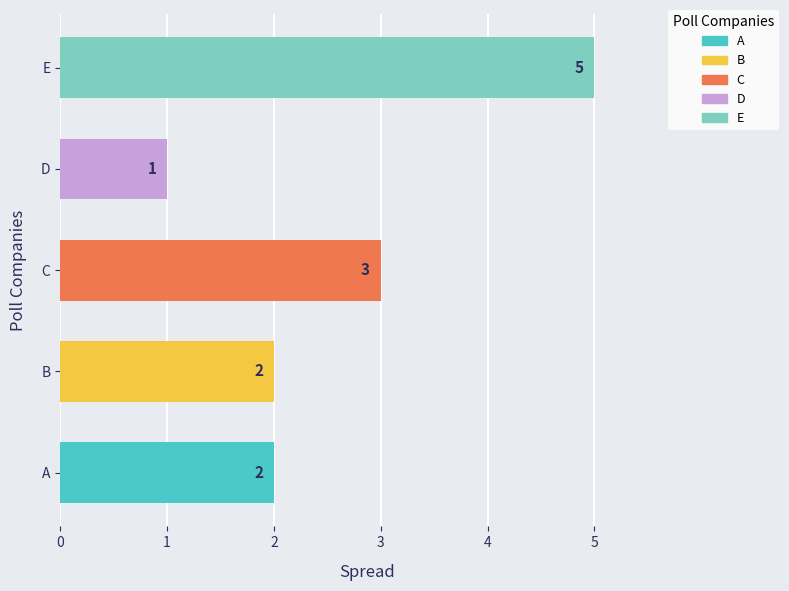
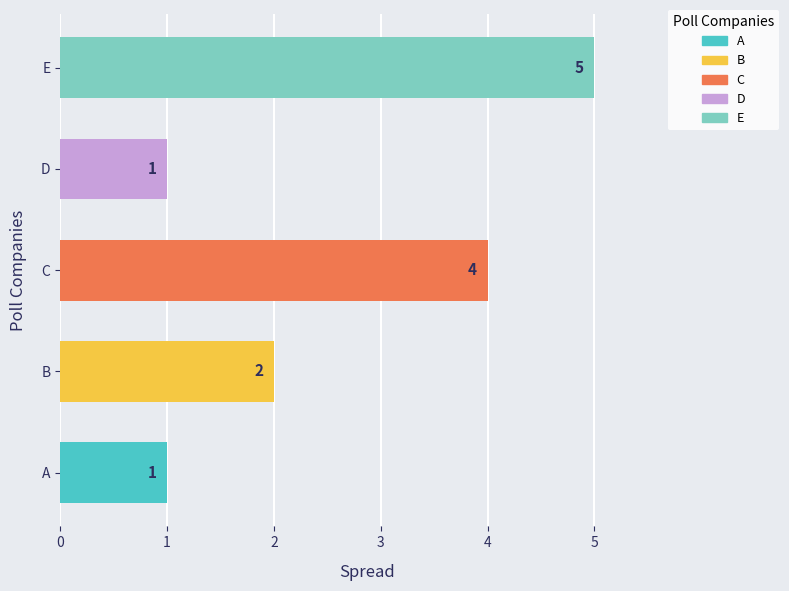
  {
    "E": 5,
    "D": 1,
-   "C": 3,
+   "C": 4,
    "B": 2,
-   "A": 2
+   "A": 1
  }
